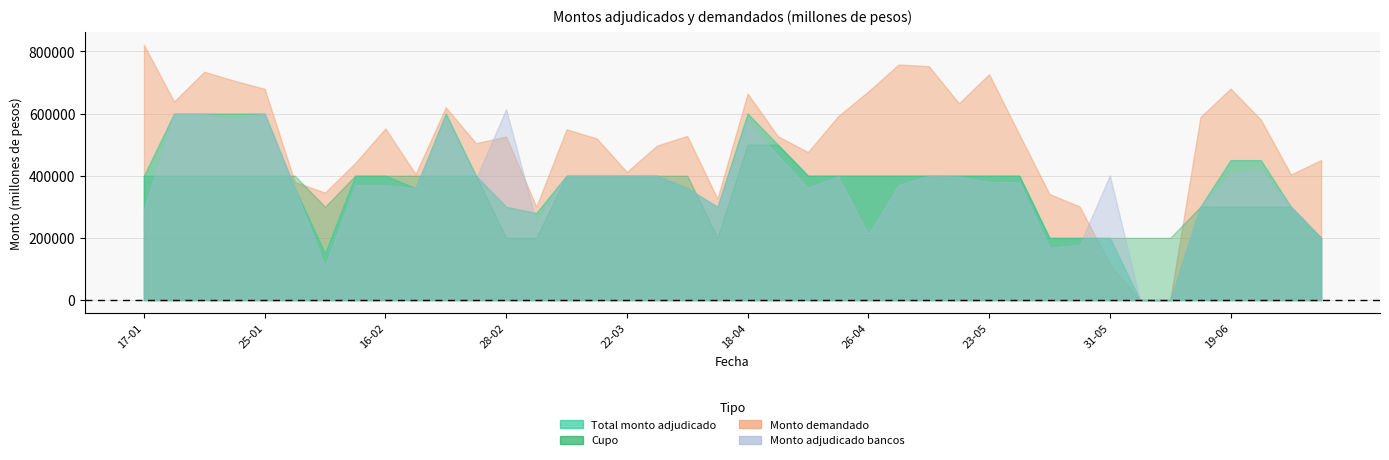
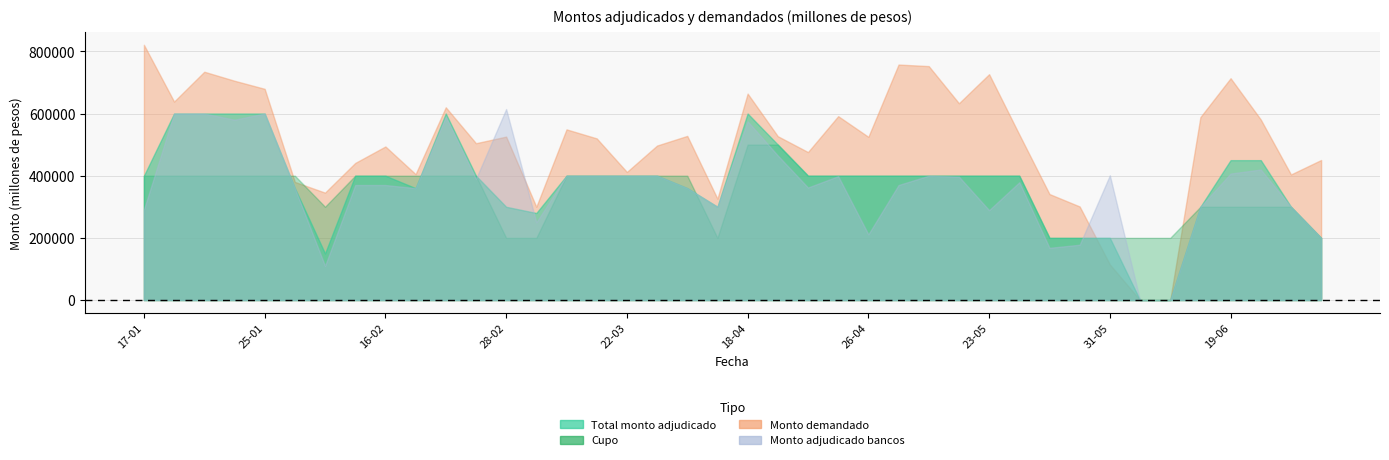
  {
    "Monto demandado": {
      "17-01": 820000,
      "25-01": 680000,
-     "16-02": 550000,
+     "16-02": 490000,
      "28-02": 530000,
      "22-03": 410000,
      "18-04": 660000,
-     "26-04": 670000,
+     "26-04": 530000,
      "23-05": 730000,
      "31-05": 110000,
-     "19-06": 680000
+     "19-06": 710000
    },
    "Monto adjudicado bancos": {
      "17-01": 290000,
      "16-02": 370000,
      "28-02": 610000,
      "18-04": 580000,
      "26-04": 210000,
-     "23-05": 380000,
+     "23-05": 290000,
      "31-05": 400000,
      "19-06": 410000
    }
  }
